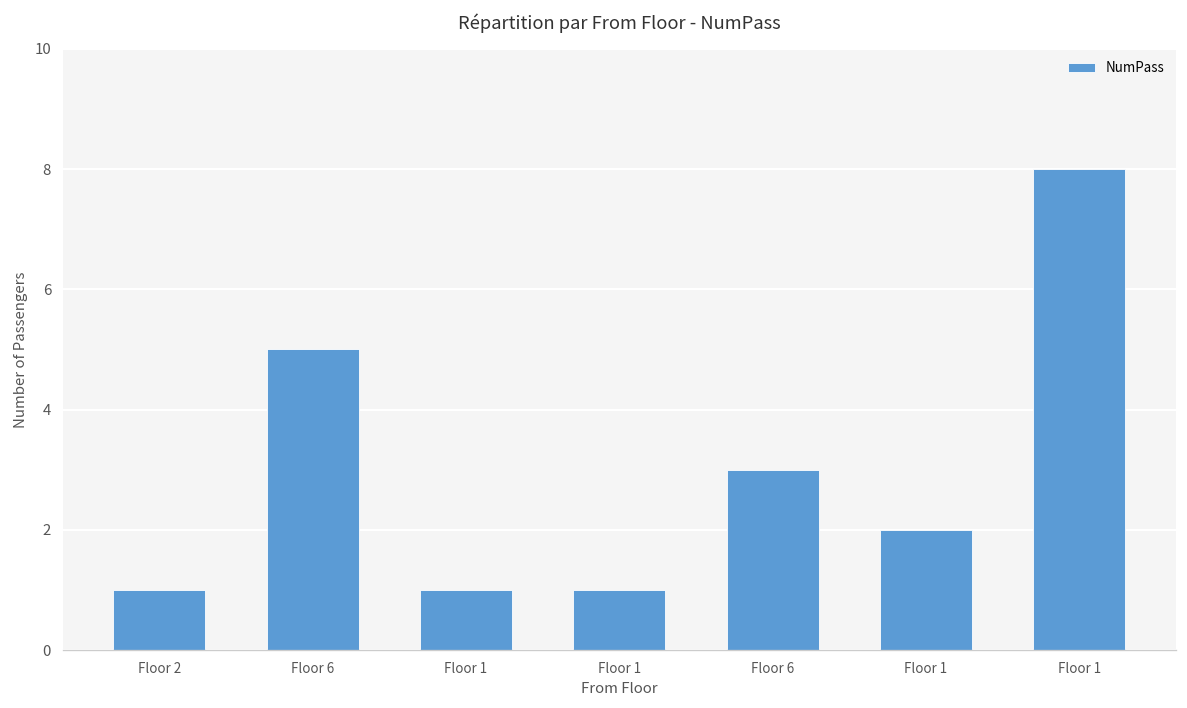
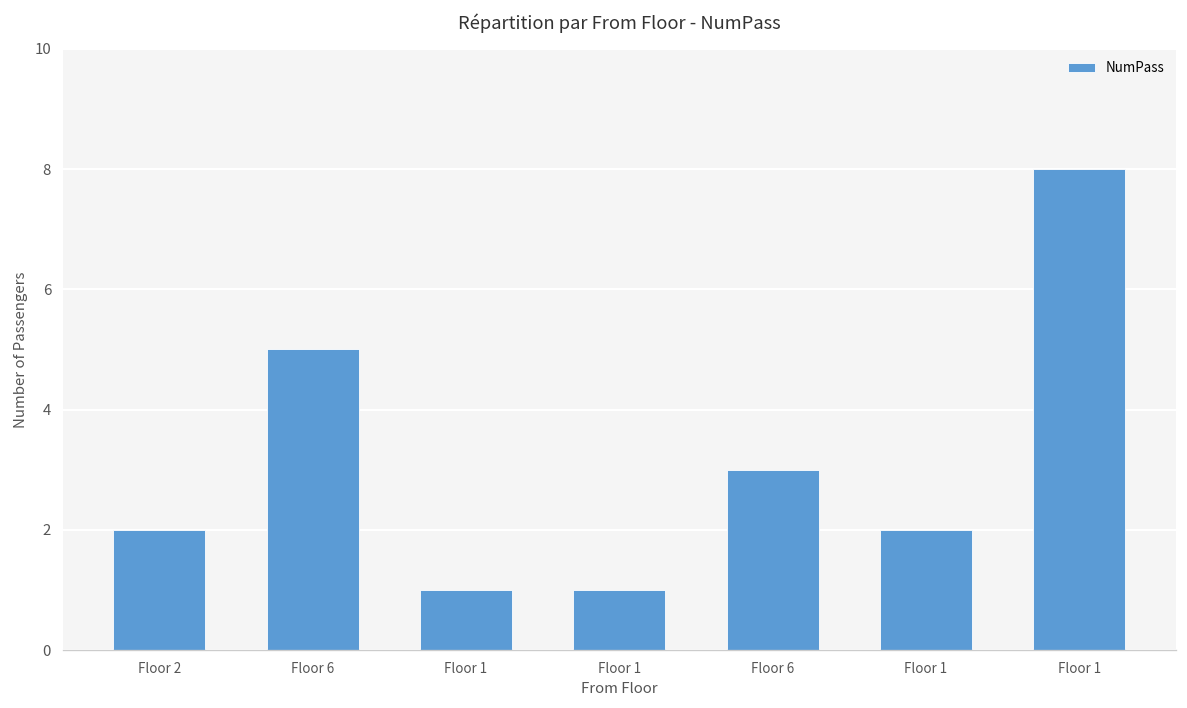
  {
-   "Floor 2": 1
+   "Floor 2": 2
  }
